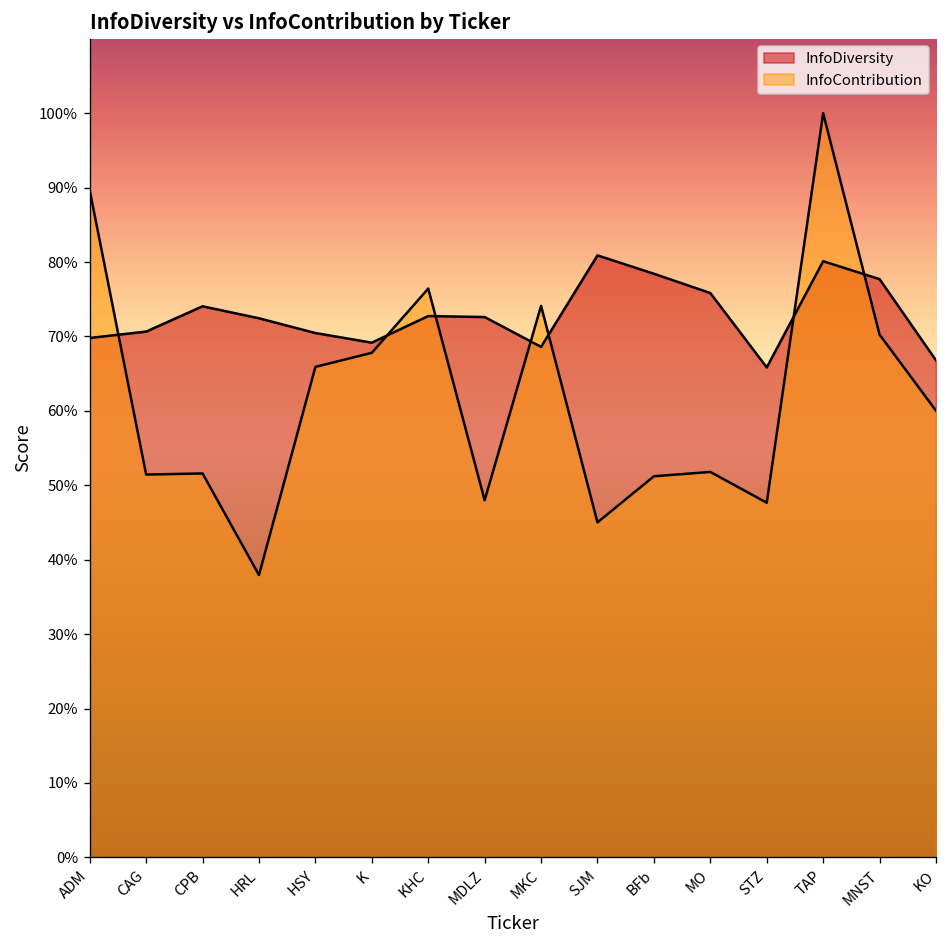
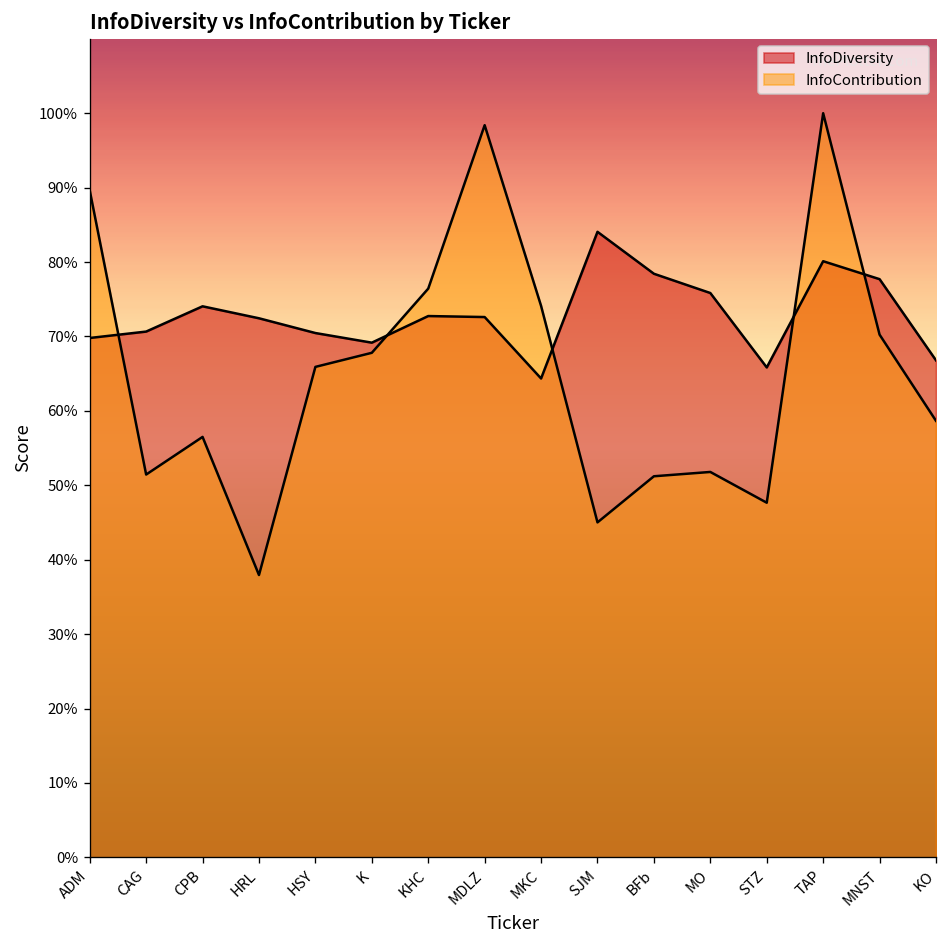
  {
    "InfoDiversity": {
      "ADM": "70%",
      "CAG": "71%",
      "CPB": "74%",
      "HRL": "72%",
      "HSY": "70%",
      "K": "69%",
      "KHC": "73%",
      "MDLZ": "73%",
-     "MKC": "69%",
-     "SJM": "81%",
+     "MKC": "64%",
+     "SJM": "84%",
      "BFb": "78%",
      "MO": "76%",
      "STZ": "66%",
      "TAP": "80%",
      "MNST": "78%",
      "KO": "67%"
    },
    "InfoContribution": {
      "ADM": "90%",
      "CAG": "51%",
-     "CPB": "52%",
+     "CPB": "57%",
      "HRL": "38%",
      "HSY": "66%",
      "K": "68%",
      "KHC": "76%",
-     "MDLZ": "48%",
+     "MDLZ": "98%",
      "MKC": "74%",
      "SJM": "45%",
      "BFb": "51%",
      "MO": "52%",
      "STZ": "48%",
      "TAP": "100%",
      "MNST": "70%",
-     "KO": "60%"
+     "KO": "59%"
    }
  }
